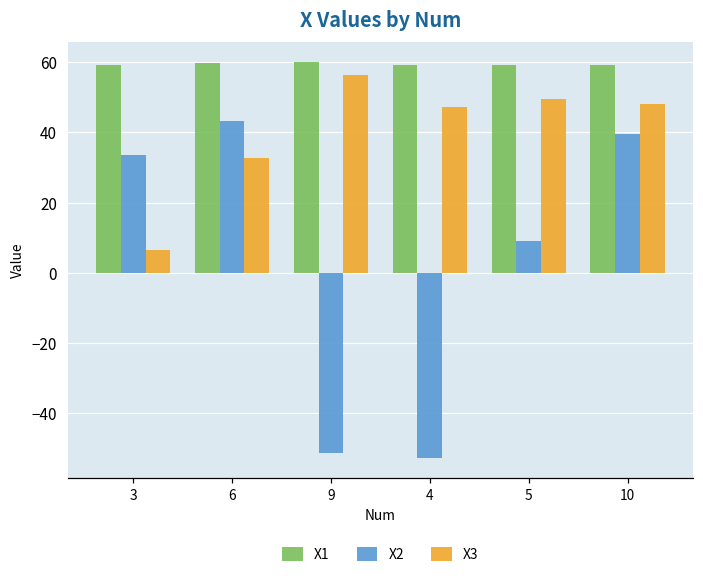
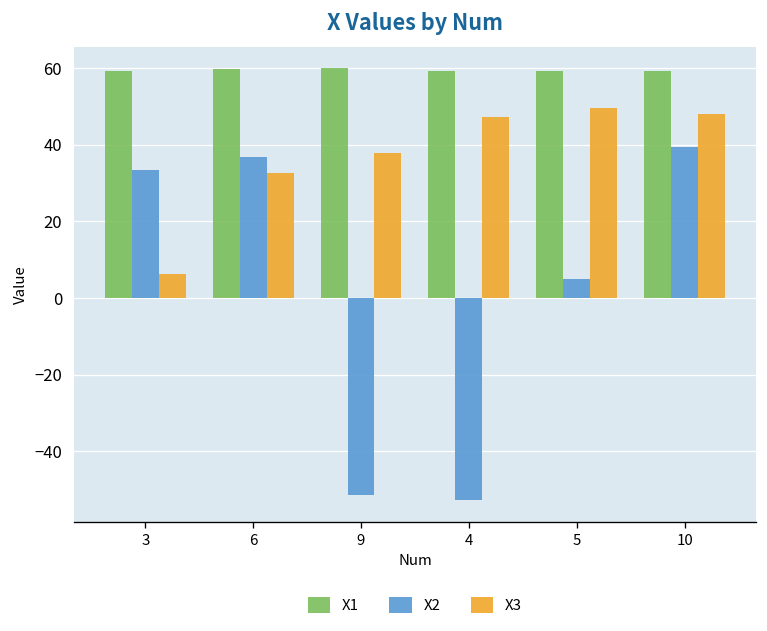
  {
    "X1": {
      "3": 59,
      "6": 60,
      "9": 60,
      "4": 59,
      "5": 59,
      "10": 59
    },
    "X2": {
      "3": 34,
-     "6": 43,
+     "6": 37,
      "9": -51,
      "4": -53,
-     "5": 9,
+     "5": 5,
      "10": 40
    },
    "X3": {
      "3": 6,
      "6": 33,
-     "9": 56,
+     "9": 38,
      "4": 47,
      "5": 49,
      "10": 48
    }
  }
